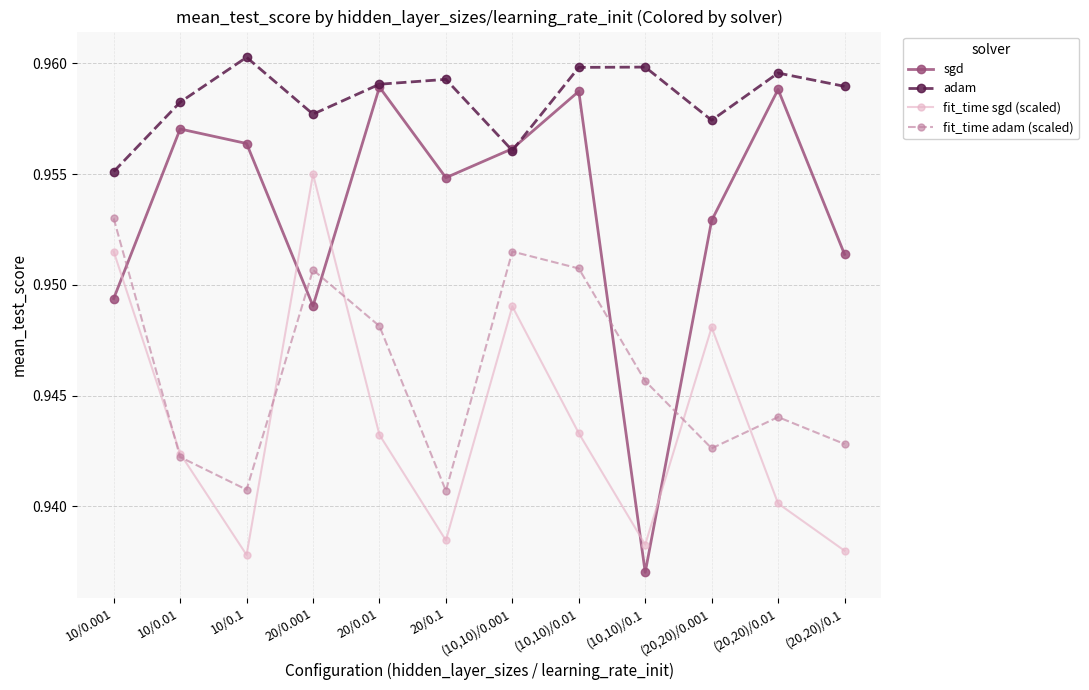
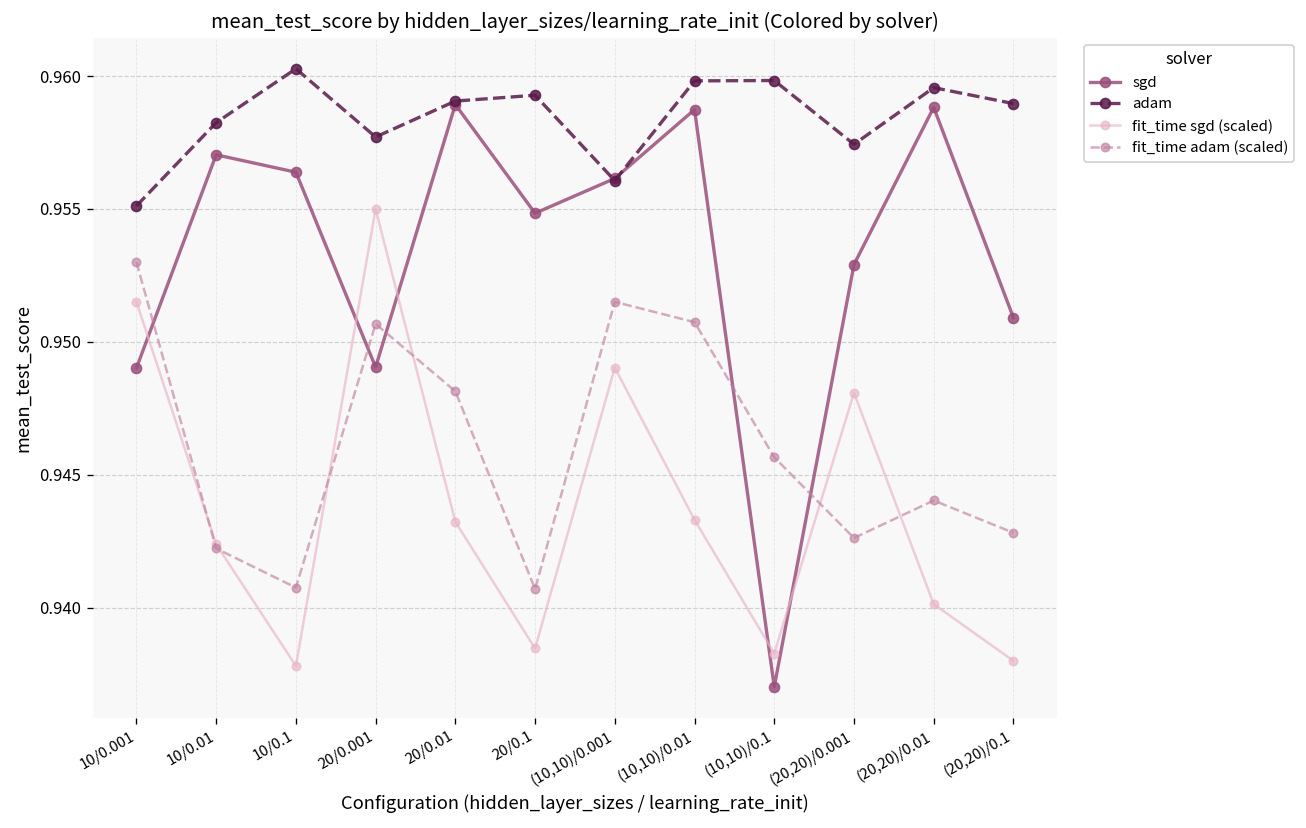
  {
    "sgd": {
-     "10/0.001": 0.9494,
+     "10/0.001": 0.9490,
      "10/0.01": 0.9570,
      "10/0.1": 0.9564,
      "20/0.001": 0.9491,
      "20/0.01": 0.9589,
      "20/0.1": 0.9548,
      "(10,10)/0.01": 0.9587,
      "(10,10)/0.1": 0.9370,
      "(20,20)/0.001": 0.9529,
      "(20,20)/0.01": 0.9588,
-     "(20,20)/0.1": 0.9514
+     "(20,20)/0.1": 0.9509
    },
    "adam": {
      "10/0.001": 0.9551,
      "10/0.01": 0.9582,
      "10/0.1": 0.9603,
      "20/0.001": 0.9577,
      "20/0.01": 0.9591,
      "20/0.1": 0.9593,
      "(10,10)/0.01": 0.9598,
      "(10,10)/0.1": 0.9598,
      "(20,20)/0.001": 0.9574,
      "(20,20)/0.01": 0.9596,
      "(20,20)/0.1": 0.9590
    },
    "fit_time sgd (scaled)": {
      "10/0.001": 0.9515,
      "10/0.01": 0.9424,
      "10/0.1": 0.9378,
      "20/0.001": 0.9550,
      "20/0.01": 0.9432,
      "20/0.1": 0.9385,
      "(10,10)/0.001": 0.9490,
      "(10,10)/0.01": 0.9433,
      "(10,10)/0.1": 0.9383,
      "(20,20)/0.001": 0.9481,
      "(20,20)/0.01": 0.9401,
      "(20,20)/0.1": 0.9380
    },
    "fit_time adam (scaled)": {
      "10/0.001": 0.9530,
      "10/0.01": 0.9422,
      "10/0.1": 0.9408,
      "20/0.001": 0.9507,
      "20/0.01": 0.9481,
      "20/0.1": 0.9407,
      "(10,10)/0.001": 0.9515,
      "(10,10)/0.01": 0.9507,
      "(10,10)/0.1": 0.9457,
      "(20,20)/0.001": 0.9426,
      "(20,20)/0.01": 0.9440,
      "(20,20)/0.1": 0.9428
    }
  }
